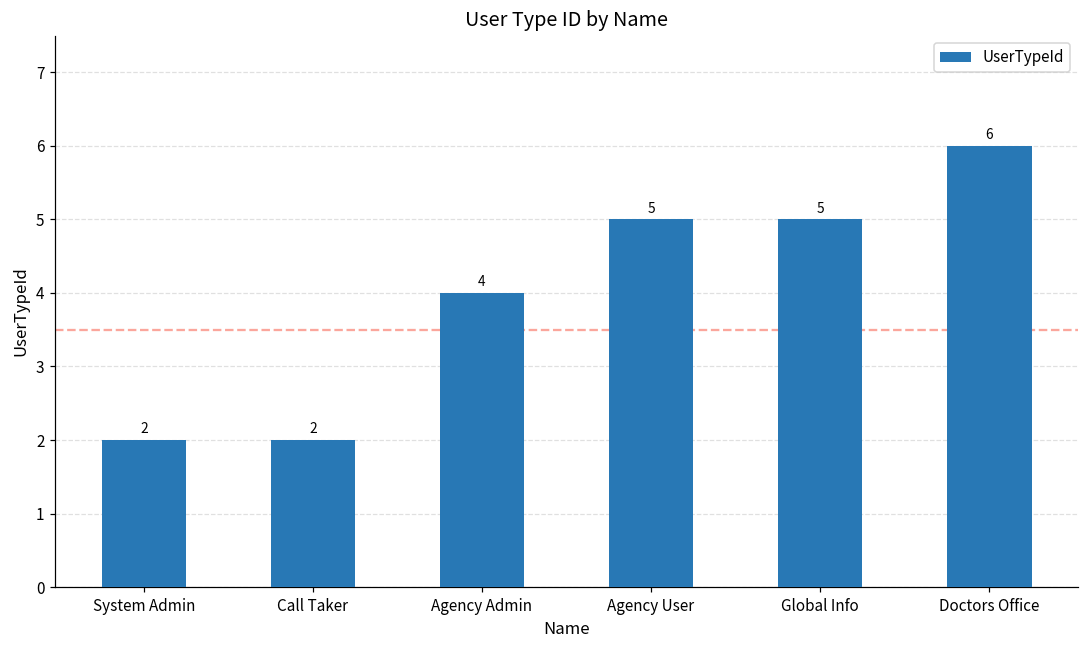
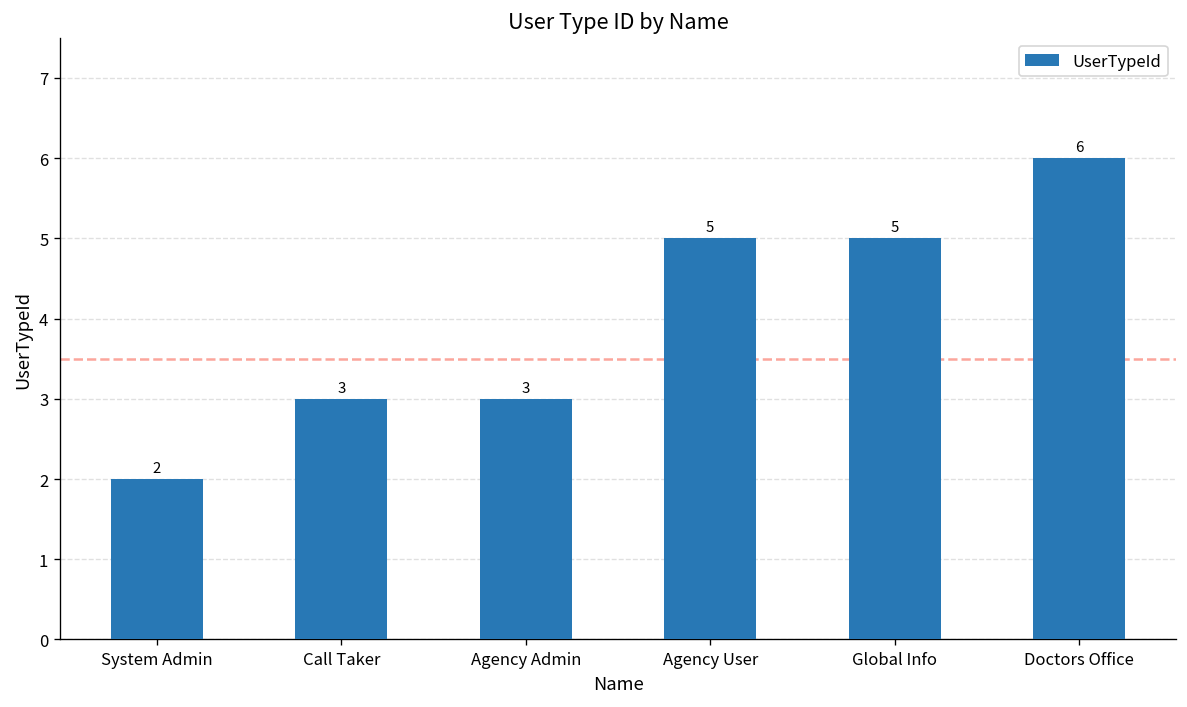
  {
    "System Admin": 2,
-   "Call Taker": 2,
-   "Agency Admin": 4,
+   "Call Taker": 3,
+   "Agency Admin": 3,
    "Agency User": 5,
    "Global Info": 5,
    "Doctors Office": 6
  }
